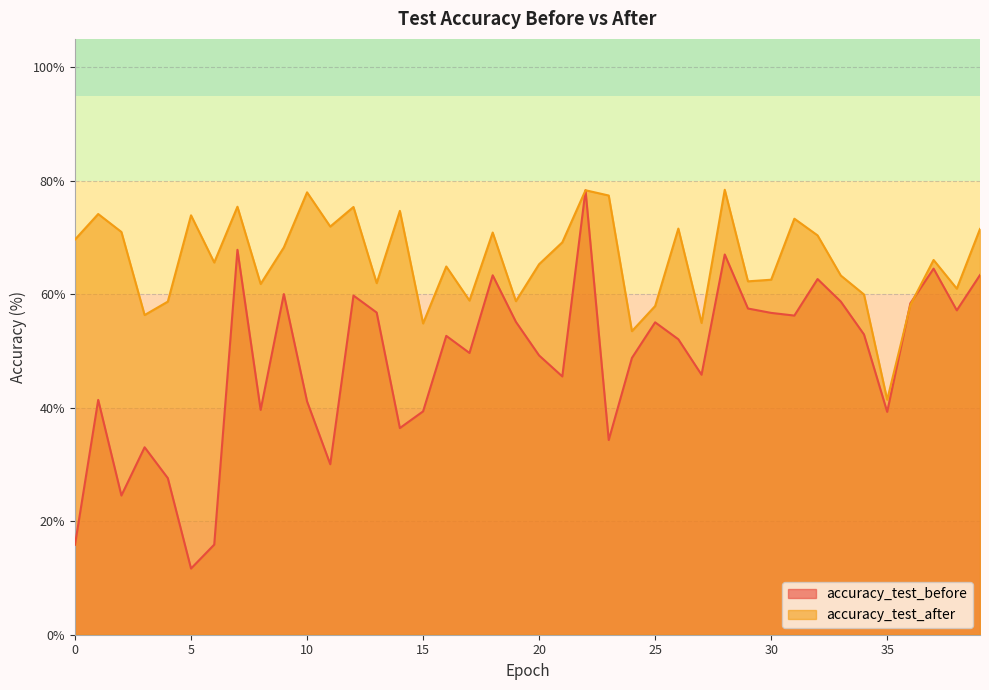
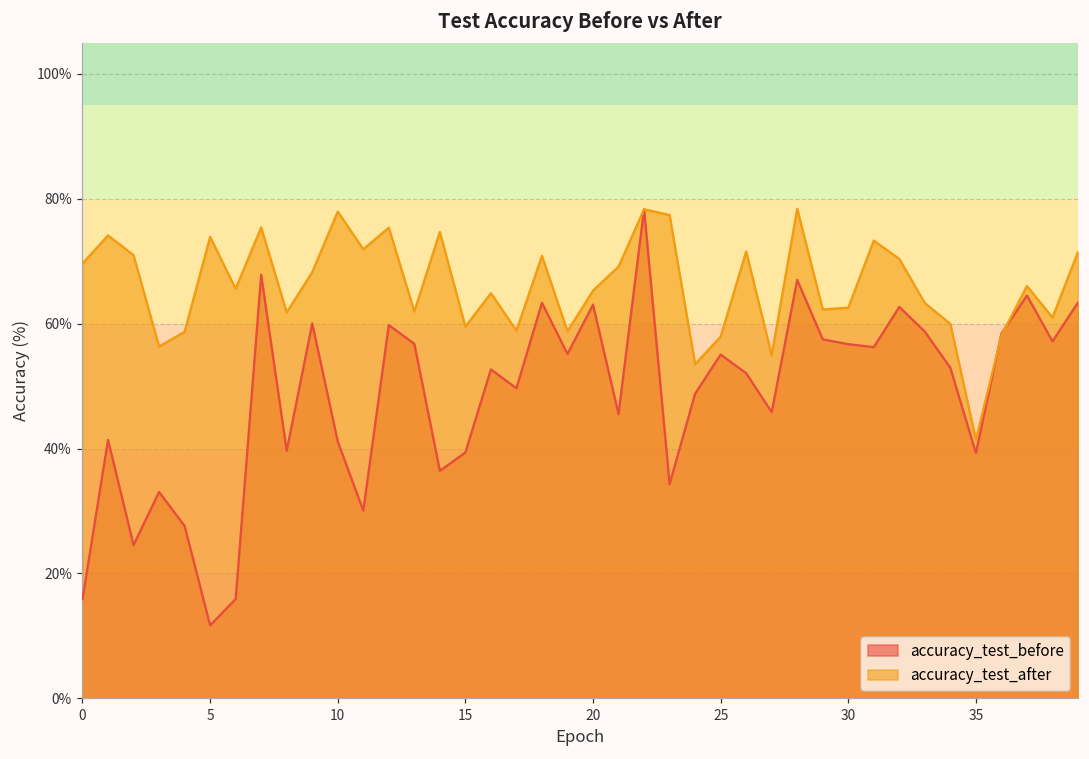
  {
    "accuracy_test_before": {
      "0": "16%",
      "5": "12%",
      "10": "41%",
      "15": "39%",
-     "20": "49%",
+     "20": "63%",
      "25": "55%",
      "30": "57%",
      "35": "39%"
    },
    "accuracy_test_after": {
      "0": "70%",
      "5": "74%",
      "10": "78%",
-     "15": "55%",
+     "15": "60%",
      "20": "65%",
      "25": "58%",
      "30": "63%",
      "35": "41%"
    }
  }
